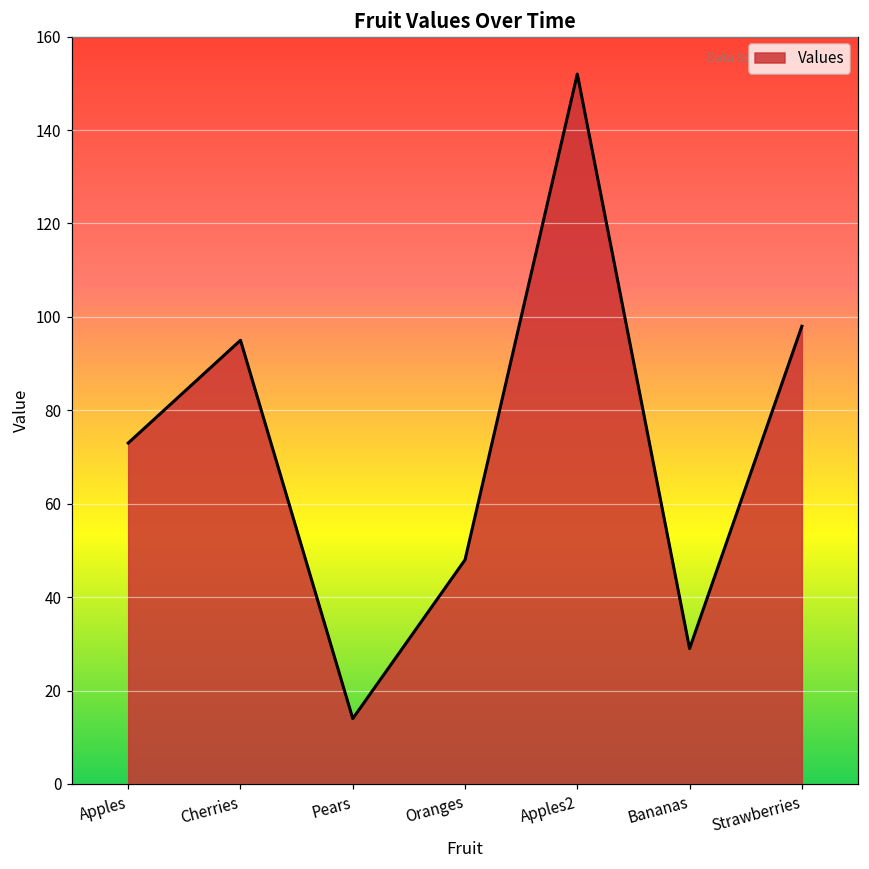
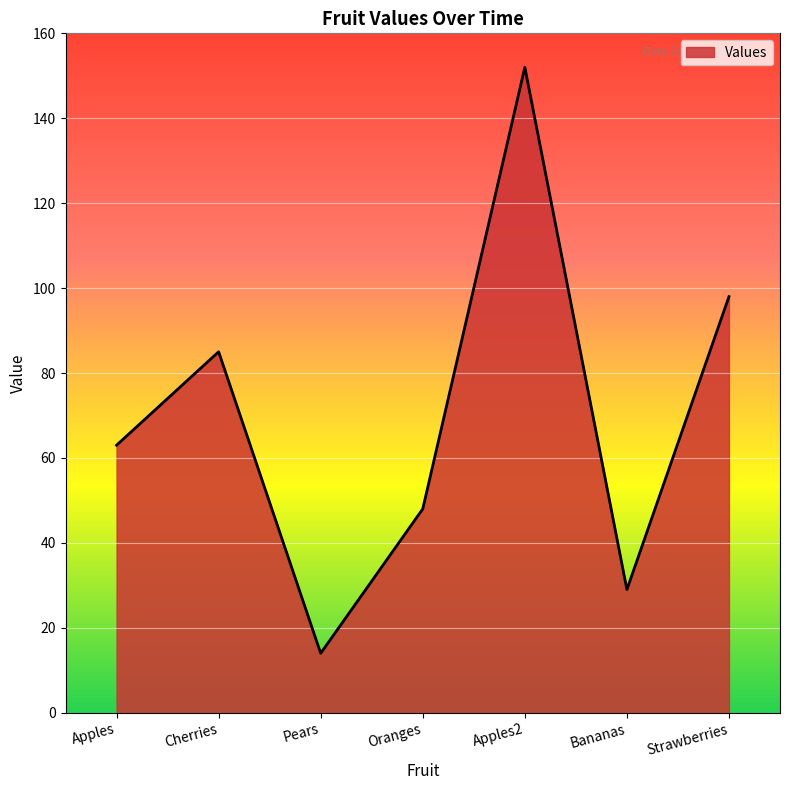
  {
-   "Apples": 73,
-   "Cherries": 95,
+   "Apples": 63,
+   "Cherries": 85,
    "Pears": 14,
    "Oranges": 48,
    "Apples2": 152,
    "Bananas": 29,
    "Strawberries": 98
  }
